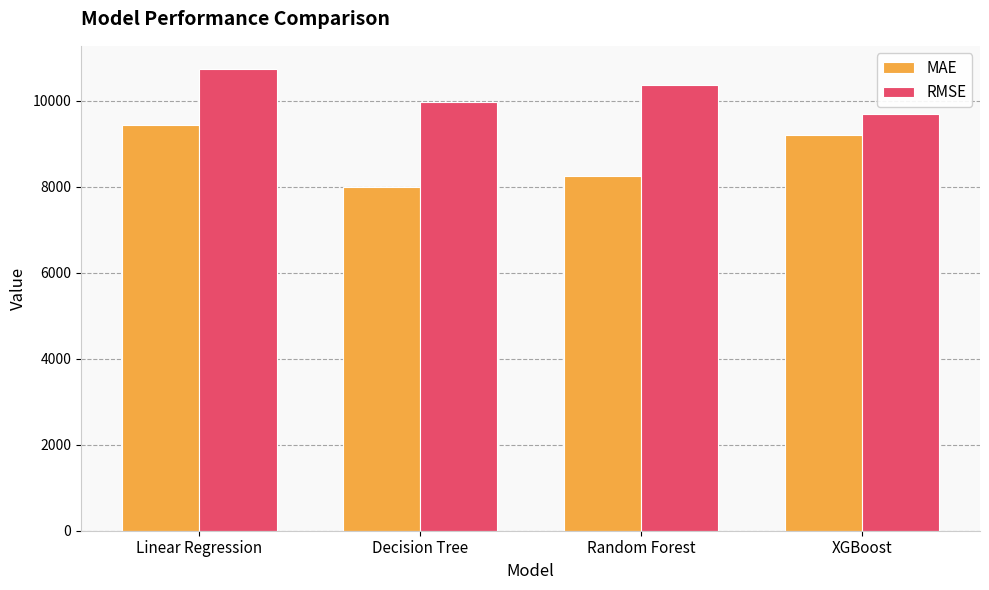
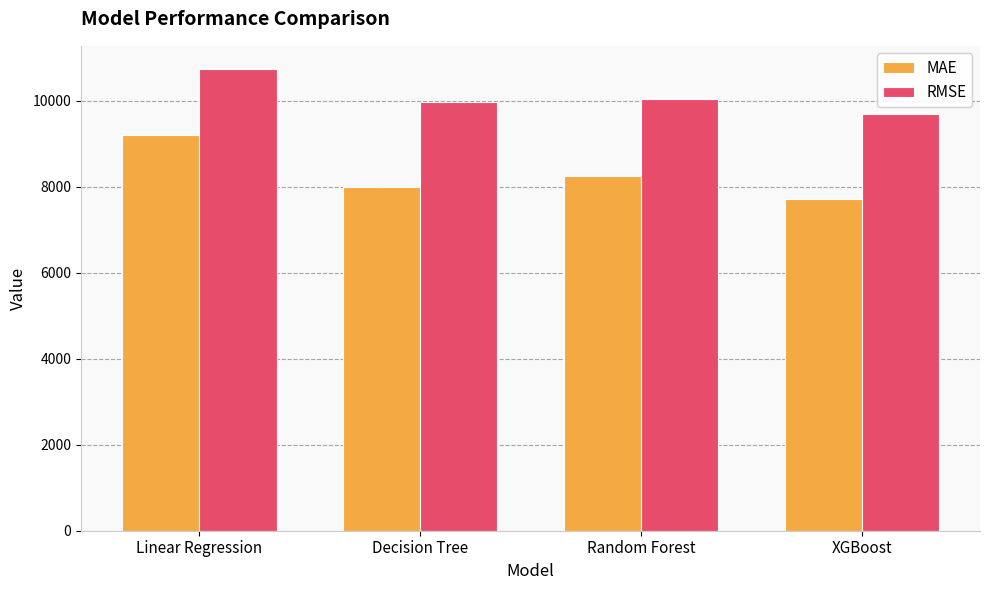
  {
    "MAE": {
-     "Linear Regression": 9400,
+     "Linear Regression": 9200,
      "Decision Tree": 8000,
      "Random Forest": 8300,
-     "XGBoost": 9200
+     "XGBoost": 7700
    },
    "RMSE": {
      "Linear Regression": 10700,
      "Decision Tree": 10000,
-     "Random Forest": 10400,
+     "Random Forest": 10000,
      "XGBoost": 9700
    }
  }
